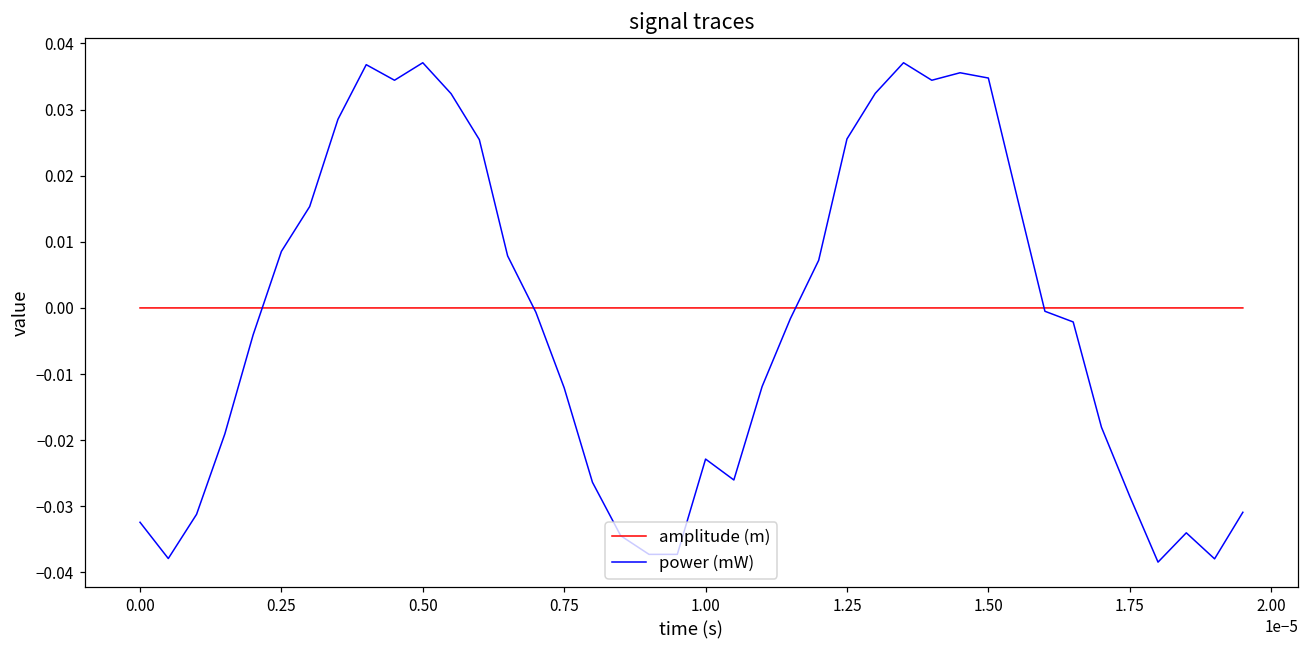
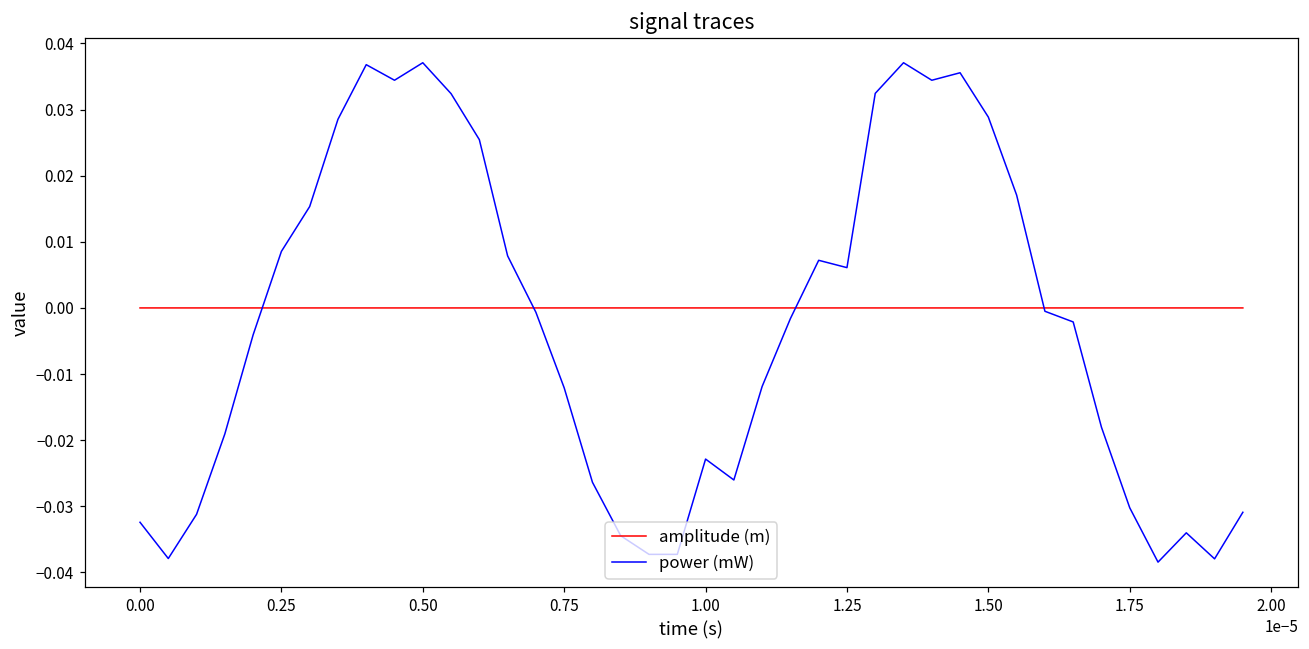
  {
    "amplitude (m)": {
      "0.00": 0.000,
      "0.25": 0.000,
      "0.50": 0.000,
      "0.75": 0.000,
      "1.00": 0.000,
      "1.25": 0.000,
      "1.50": 0.000,
      "1.75": 0.000
    },
    "power (mW)": {
      "0.00": -0.032,
      "0.25": 0.009,
      "0.50": 0.037,
      "0.75": -0.012,
      "1.00": -0.023,
-     "1.25": 0.026,
-     "1.50": 0.035,
-     "1.75": -0.028
+     "1.25": 0.006,
+     "1.50": 0.029,
+     "1.75": -0.030
    }
  }
